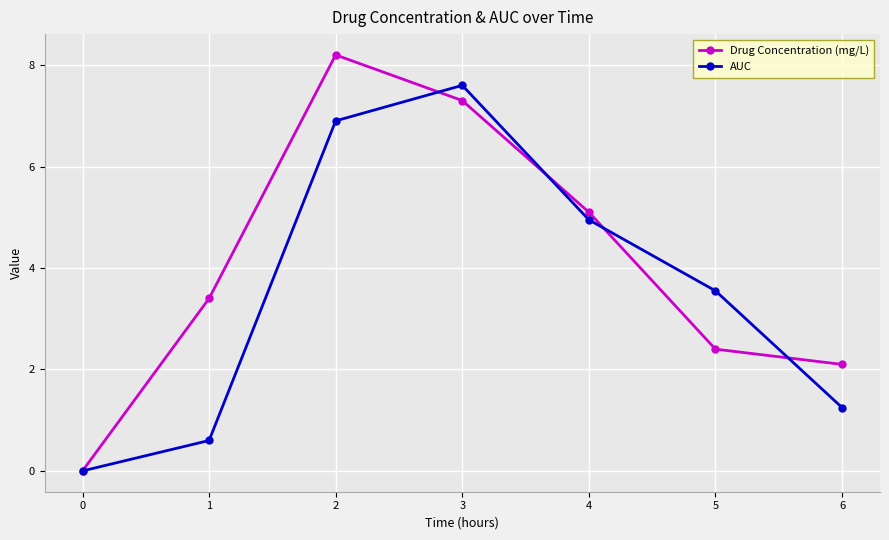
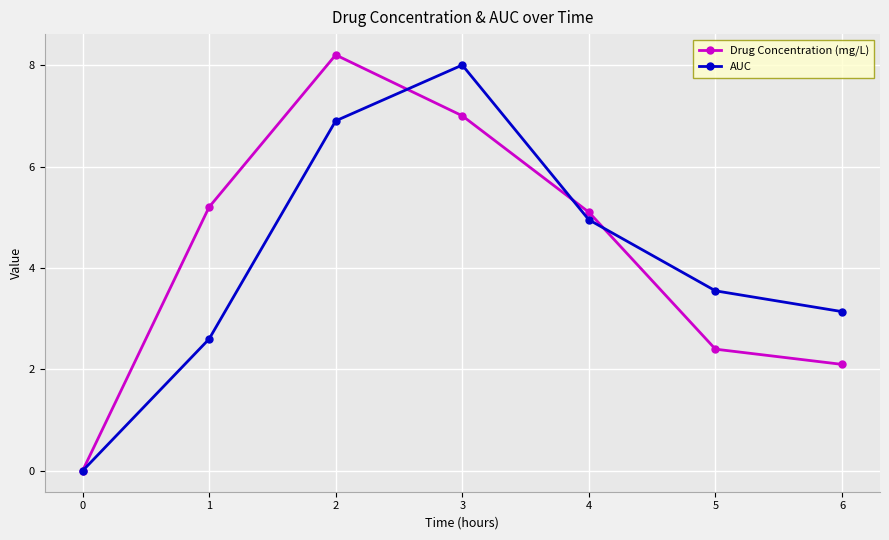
  {
    "Drug Concentration (mg/L)": {
-     "1": 3.4,
+     "1": 5.2,
      "2": 8.2,
-     "3": 7.3,
+     "3": 7.0,
      "4": 5.1,
      "5": 2.4,
      "6": 2.1
    },
    "AUC": {
-     "1": 0.6,
+     "1": 2.6,
      "2": 6.9,
-     "3": 7.6,
+     "3": 8.0,
      "4": 5.0,
      "5": 3.6,
-     "6": 1.3
+     "6": 3.1
    }
  }
